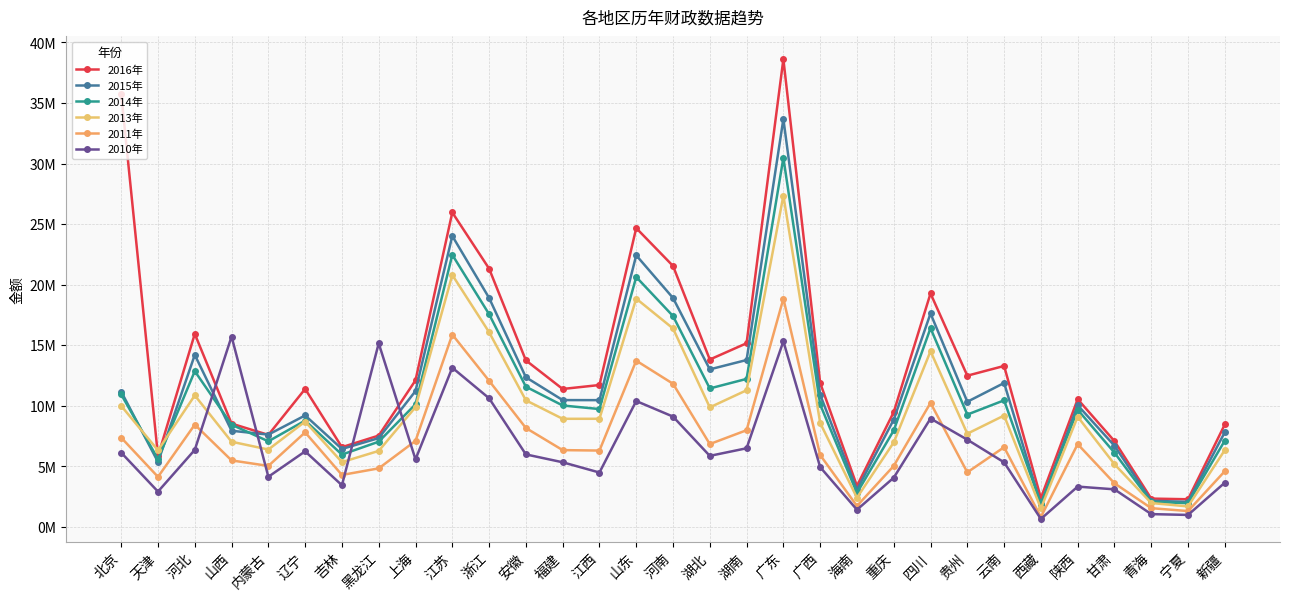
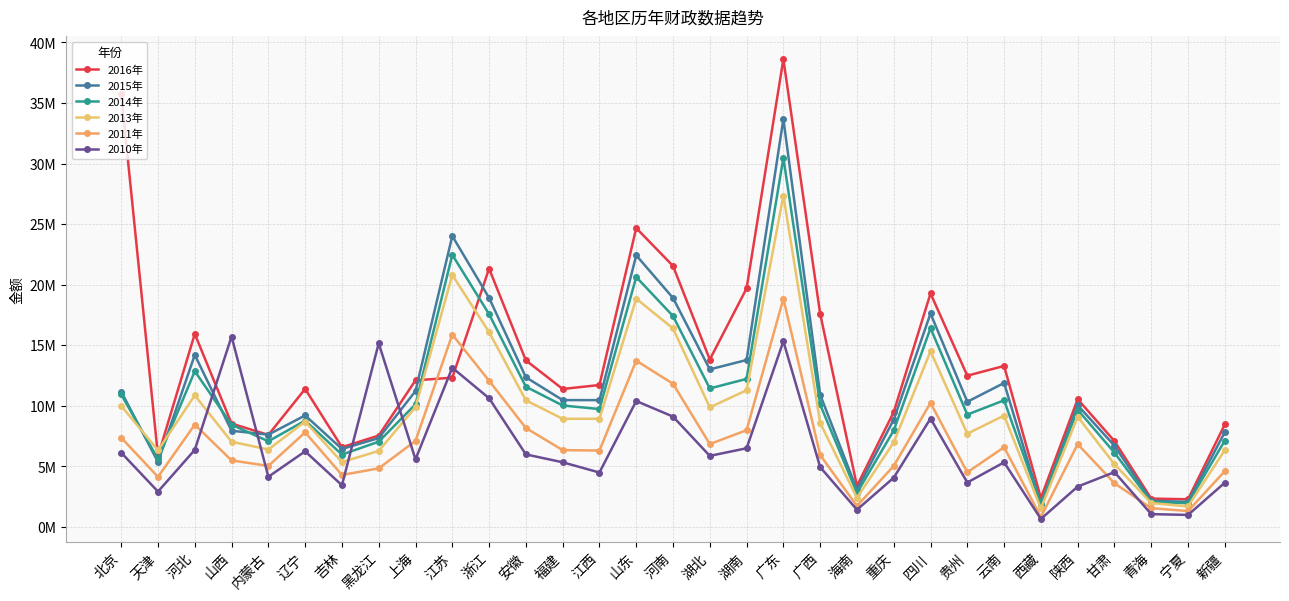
  {
    "2016年": {
      "天津": 5900000,
      "河北": 15900000,
      "辽宁": 11400000,
      "黑龙江": 7500000,
      "上海": 12100000,
-     "江苏": 26000000,
+     "江苏": 12300000,
      "浙江": 21300000,
      "安徽": 13800000,
      "福建": 11400000,
      "江西": 11700000,
      "山东": 24700000,
      "河南": 21500000,
      "湖北": 13800000,
-     "湖南": 15200000,
+     "湖南": 19700000,
      "广东": 38600000,
-     "广西": 11900000,
+     "广西": 17600000,
      "海南": 3400000,
      "重庆": 9500000,
      "四川": 19300000,
      "贵州": 12500000,
      "云南": 13300000,
      "西藏": 2400000,
      "陕西": 10500000,
      "甘肃": 7100000,
      "宁夏": 2300000,
      "新疆": 8500000
    },
    "2010年": {
      "北京": 6100000,
      "天津": 2900000,
      "河北": 6400000,
      "山西": 15700000,
      "内蒙古": 4100000,
      "辽宁": 6200000,
      "吉林": 3400000,
      "黑龙江": 15200000,
      "上海": 5600000,
      "江苏": 13100000,
      "浙江": 10600000,
      "安徽": 6000000,
      "福建": 5300000,
      "江西": 4500000,
      "山东": 10400000,
      "河南": 9100000,
      "湖北": 5900000,
      "湖南": 6500000,
      "广东": 15300000,
      "广西": 4900000,
      "海南": 1400000,
      "重庆": 4100000,
      "四川": 9000000,
-     "贵州": 7200000,
+     "贵州": 3700000,
      "云南": 5300000,
      "陕西": 3300000,
-     "甘肃": 3100000,
+     "甘肃": 4500000,
      "青海": 1100000,
      "宁夏": 1000000,
      "新疆": 3700000
    }
  }
